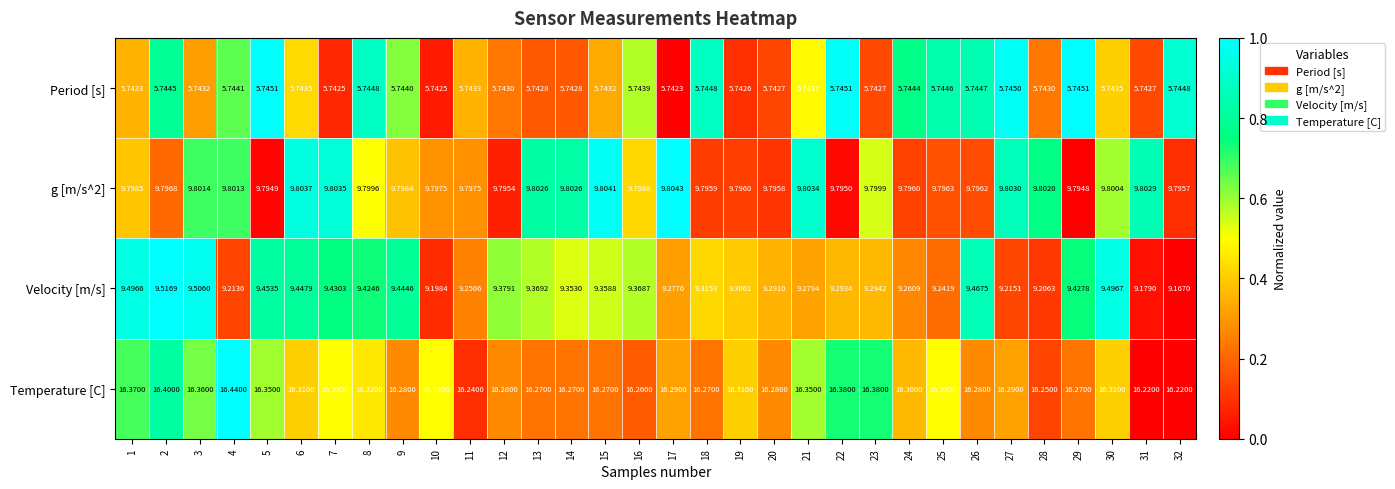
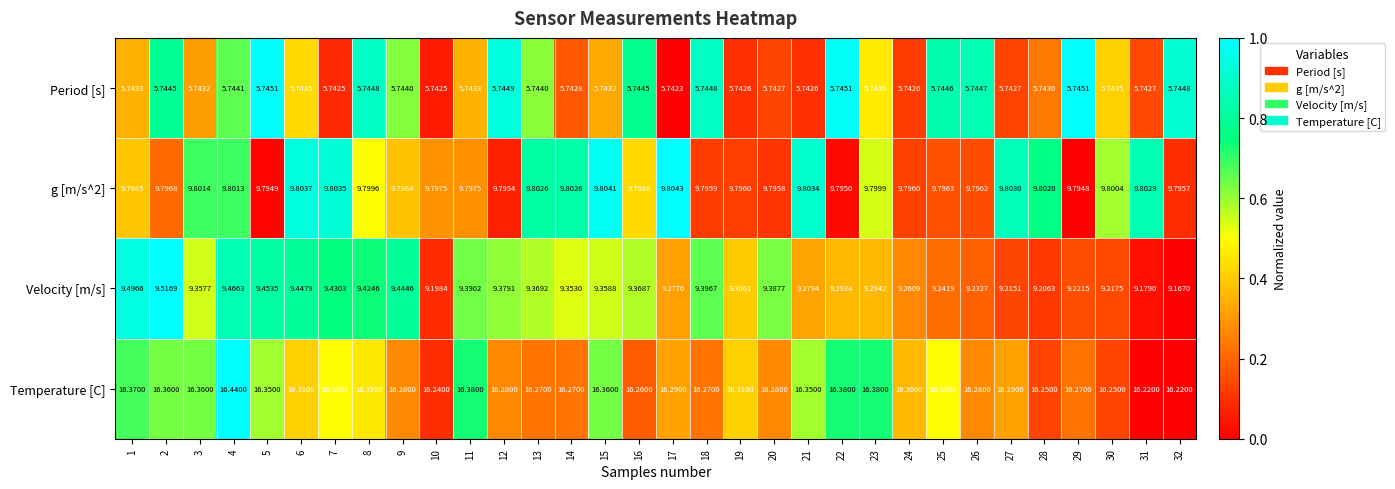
  {
    "Period [s]": {
      "1": 5.7433,
      "2": 5.7445,
      "3": 5.7432,
      "4": 5.7441,
      "5": 5.7451,
      "6": 5.7435,
      "7": 5.7425,
      "8": 5.7448,
      "9": 5.7440,
      "10": 5.7425,
      "11": 5.7433,
-     "12": 5.7430,
-     "13": 5.7428,
+     "12": 5.7449,
+     "13": 5.7440,
      "14": 5.7428,
      "15": 5.7432,
-     "16": 5.7439,
+     "16": 5.7445,
      "17": 5.7423,
      "18": 5.7448,
      "19": 5.7426,
      "20": 5.7427,
-     "21": 5.7437,
+     "21": 5.7426,
      "22": 5.7451,
-     "23": 5.7427,
-     "24": 5.7444,
+     "23": 5.7436,
+     "24": 5.7426,
      "25": 5.7446,
      "26": 5.7447,
-     "27": 5.7450,
+     "27": 5.7427,
      "28": 5.7430,
      "29": 5.7451,
      "30": 5.7435,
      "31": 5.7427,
      "32": 5.7448
    },
    "g [m/s^2]": {
      "1": 9.7985,
      "2": 9.7968,
      "3": 9.8014,
      "4": 9.8013,
      "5": 9.7949,
      "6": 9.8037,
      "7": 9.8035,
      "8": 9.7996,
      "9": 9.7984,
      "10": 9.7975,
      "11": 9.7975,
      "12": 9.7954,
      "13": 9.8026,
      "14": 9.8026,
      "15": 9.8041,
      "16": 9.7988,
      "17": 9.8043,
      "18": 9.7959,
      "19": 9.7960,
      "20": 9.7958,
      "21": 9.8034,
      "22": 9.7950,
      "23": 9.7999,
      "24": 9.7960,
      "25": 9.7963,
      "26": 9.7962,
      "27": 9.8030,
      "28": 9.8020,
      "29": 9.7948,
      "30": 9.8004,
      "31": 9.8029,
      "32": 9.7957
    },
    "Velocity [m/s]": {
      "1": 9.4966,
      "2": 9.5169,
-     "3": 9.5060,
-     "4": 9.2136,
+     "3": 9.3577,
+     "4": 9.4663,
      "5": 9.4535,
      "6": 9.4479,
      "7": 9.4303,
      "8": 9.4246,
      "9": 9.4446,
      "10": 9.1984,
-     "11": 9.2566,
+     "11": 9.3902,
      "12": 9.3791,
      "13": 9.3692,
      "14": 9.3530,
      "15": 9.3588,
      "16": 9.3687,
      "17": 9.2776,
-     "18": 9.3153,
+     "18": 9.3967,
      "19": 9.3061,
-     "20": 9.2910,
+     "20": 9.3877,
      "21": 9.2794,
      "22": 9.2934,
      "23": 9.2942,
      "24": 9.2609,
      "25": 9.2419,
-     "26": 9.4675,
+     "26": 9.2327,
      "27": 9.2151,
      "28": 9.2063,
-     "29": 9.4278,
-     "30": 9.4967,
+     "29": 9.2215,
+     "30": 9.2175,
      "31": 9.1790,
      "32": 9.1670
    },
    "Temperature [C]": {
      "1": 16.3700,
-     "2": 16.4000,
+     "2": 16.3600,
      "3": 16.3600,
      "4": 16.4400,
      "5": 16.3500,
      "6": 16.3100,
      "7": 16.3300,
      "8": 16.3200,
      "9": 16.2800,
-     "10": 16.3300,
-     "11": 16.2400,
+     "10": 16.2400,
+     "11": 16.3800,
      "12": 16.2800,
      "13": 16.2700,
      "14": 16.2700,
-     "15": 16.2700,
+     "15": 16.3600,
      "16": 16.2600,
      "17": 16.2900,
      "18": 16.2700,
      "19": 16.3100,
      "20": 16.2800,
      "21": 16.3500,
      "22": 16.3800,
      "23": 16.3800,
      "24": 16.3000,
      "25": 16.3300,
      "26": 16.2800,
      "27": 16.2900,
      "28": 16.2500,
      "29": 16.2700,
-     "30": 16.3100,
+     "30": 16.2500,
      "31": 16.2200,
      "32": 16.2200
    }
  }
